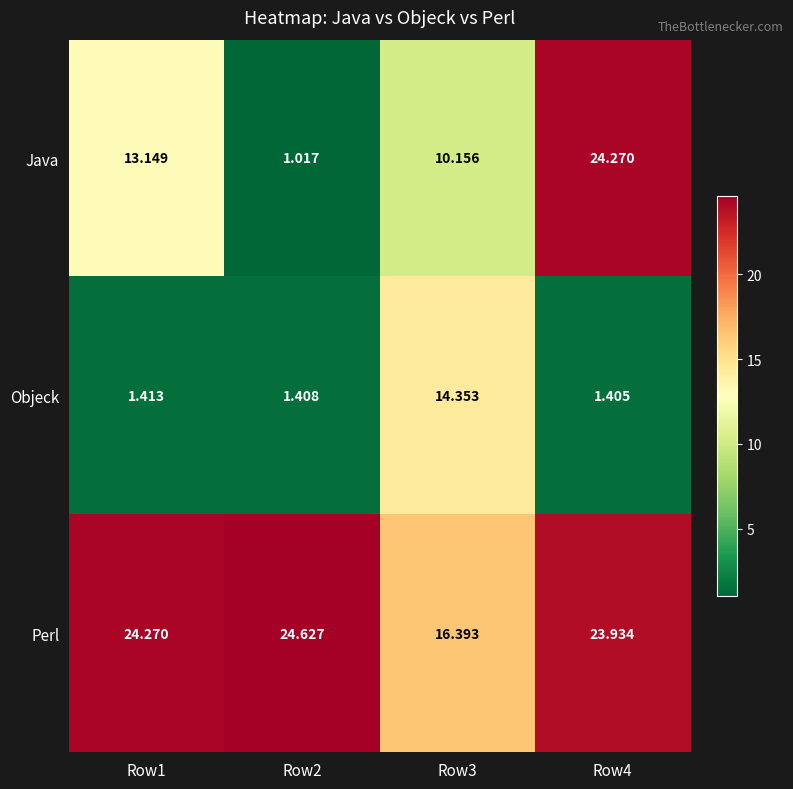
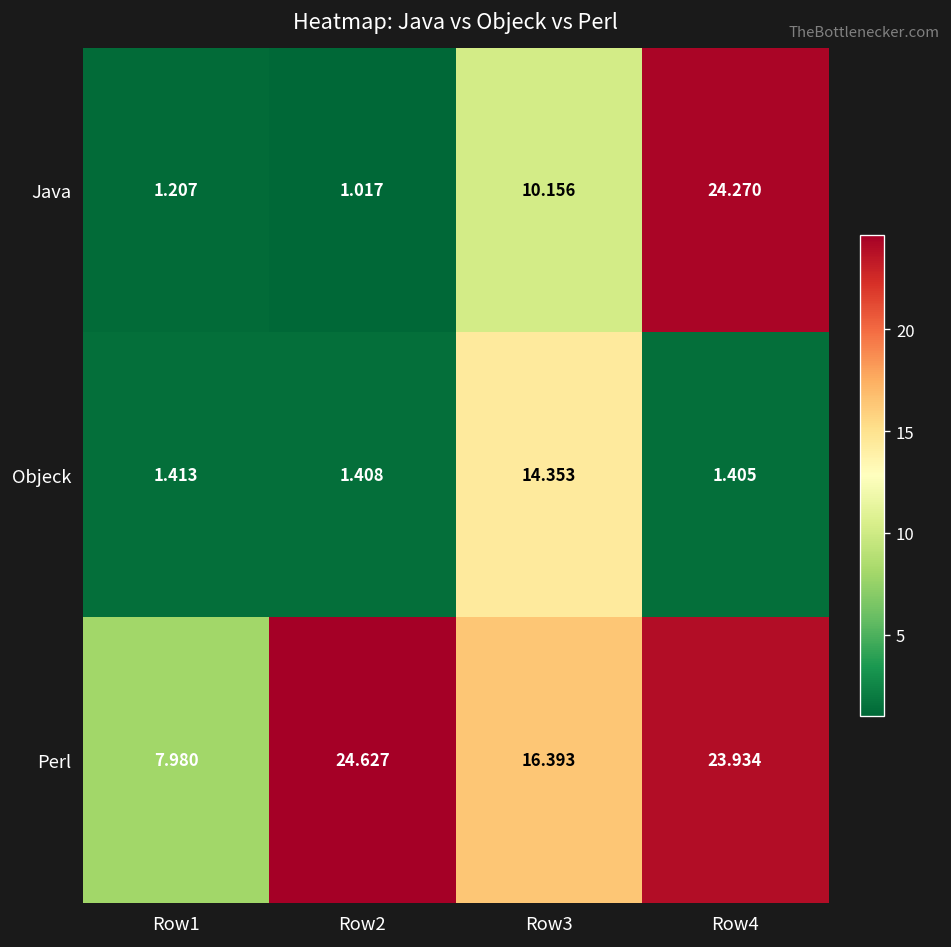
  {
    "Java": {
-     "Row1": 13.149,
+     "Row1": 1.207,
      "Row2": 1.017,
      "Row3": 10.156,
      "Row4": 24.270
    },
    "Objeck": {
      "Row1": 1.413,
      "Row2": 1.408,
      "Row3": 14.353,
      "Row4": 1.405
    },
    "Perl": {
-     "Row1": 24.270,
+     "Row1": 7.980,
      "Row2": 24.627,
      "Row3": 16.393,
      "Row4": 23.934
    }
  }
